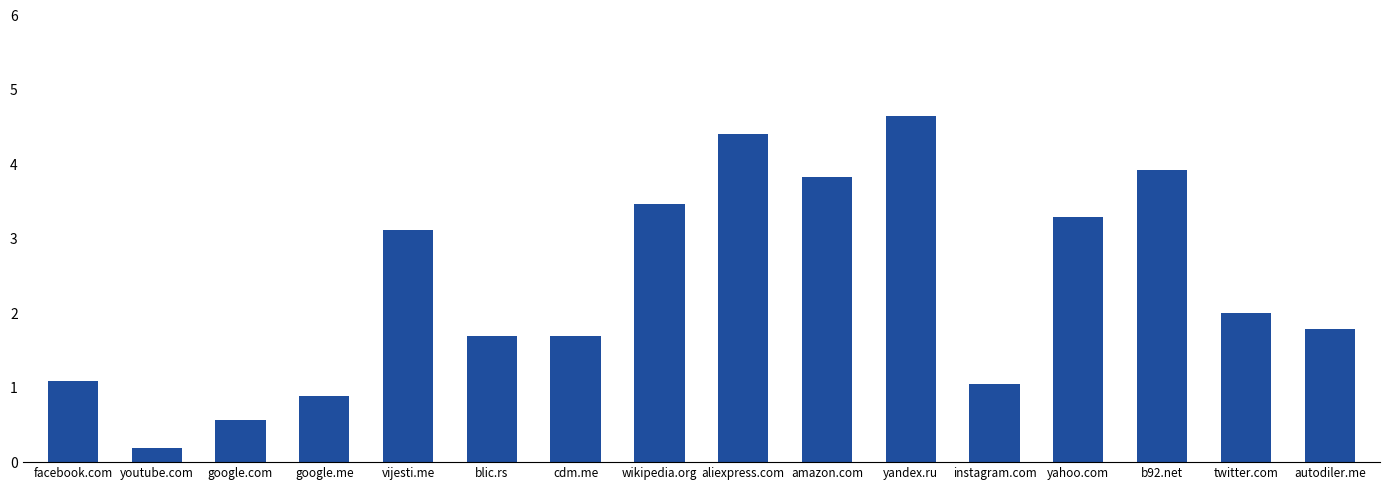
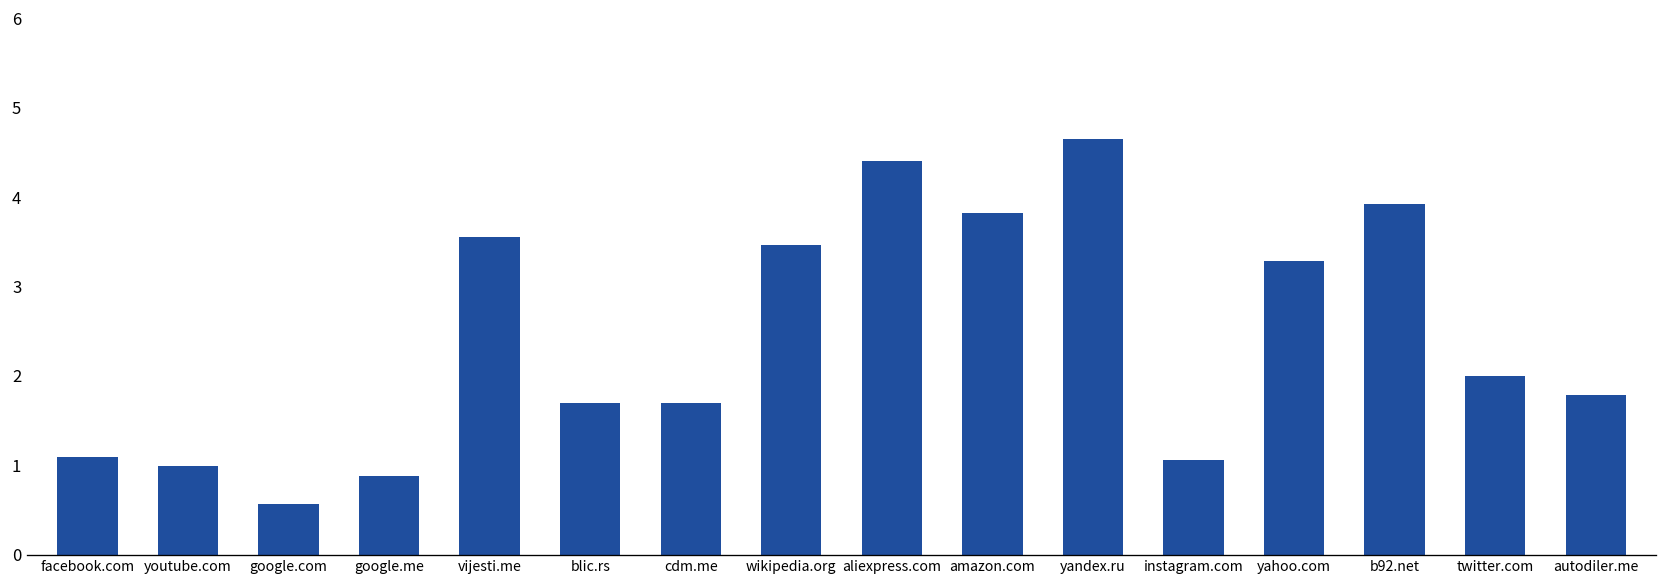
  {
    "facebook.com": 1.1,
-   "youtube.com": 0.2,
+   "youtube.com": 1.0,
    "google.com": 0.6,
    "google.me": 0.9,
-   "vijesti.me": 3.1,
+   "vijesti.me": 3.6,
    "blic.rs": 1.7,
    "cdm.me": 1.7,
    "wikipedia.org": 3.5,
    "aliexpress.com": 4.4,
    "amazon.com": 3.8,
    "yandex.ru": 4.7,
    "instagram.com": 1.1,
    "yahoo.com": 3.3,
    "b92.net": 3.9,
    "twitter.com": 2.0,
    "autodiler.me": 1.8
  }
